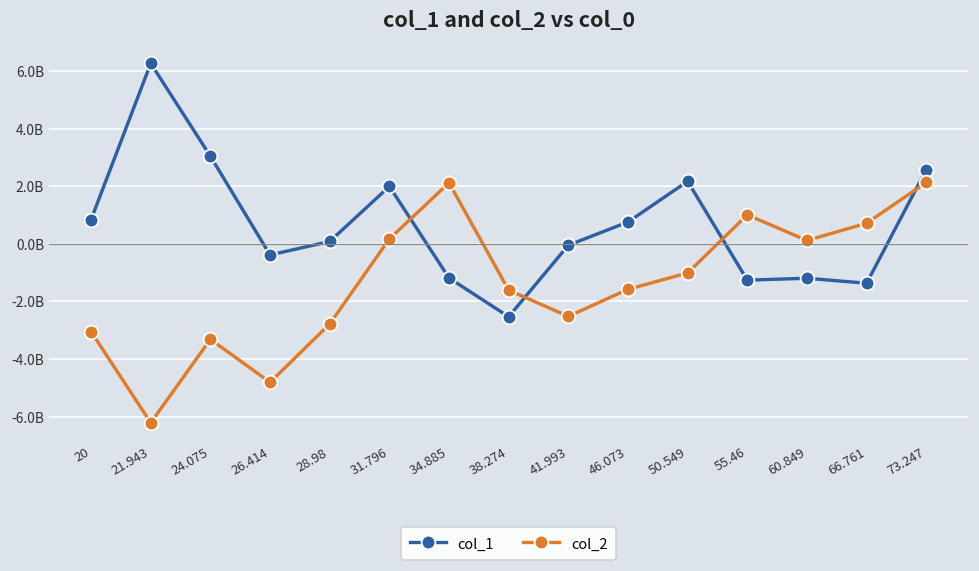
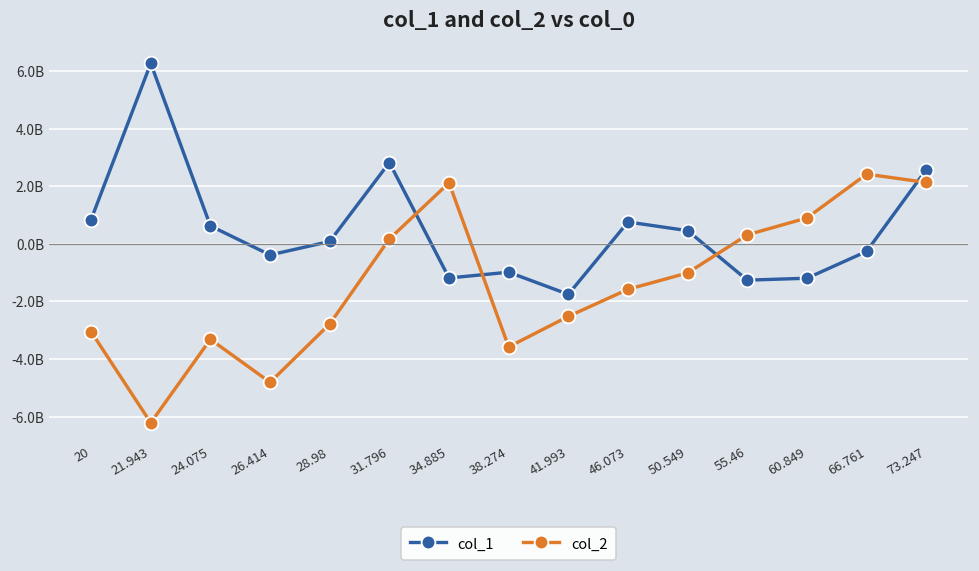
  {
    "col_1": {
      "20": 800000000,
      "21.943": 6300000000,
-     "24.075": 3000000000,
+     "24.075": 600000000,
      "26.414": -400000000,
      "28.98": 100000000,
-     "31.796": 2000000000,
+     "31.796": 2800000000,
      "34.885": -1200000000,
-     "38.274": -2500000000,
-     "41.993": 0,
+     "38.274": -1000000000,
+     "41.993": -1800000000,
      "46.073": 800000000,
-     "50.549": 2200000000,
+     "50.549": 500000000,
      "55.46": -1300000000,
      "60.849": -1200000000,
-     "66.761": -1400000000,
+     "66.761": -300000000,
      "73.247": 2600000000
    },
    "col_2": {
      "20": -3000000000,
      "21.943": -6200000000,
      "24.075": -3300000000,
      "26.414": -4800000000,
      "28.98": -2800000000,
      "31.796": 200000000,
      "34.885": 2100000000,
-     "38.274": -1600000000,
+     "38.274": -3600000000,
      "41.993": -2500000000,
      "46.073": -1600000000,
      "50.549": -1000000000,
-     "55.46": 1000000000,
-     "60.849": 100000000,
-     "66.761": 700000000,
+     "55.46": 300000000,
+     "60.849": 900000000,
+     "66.761": 2400000000,
      "73.247": 2100000000
    }
  }
